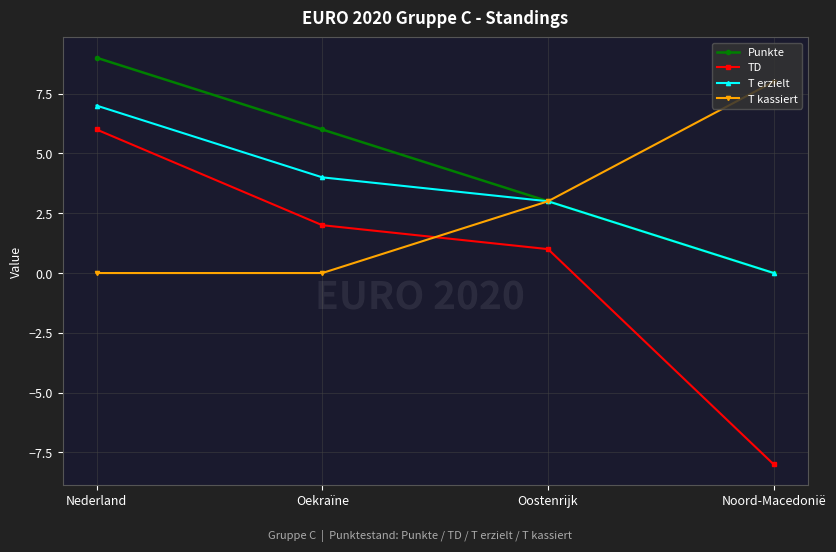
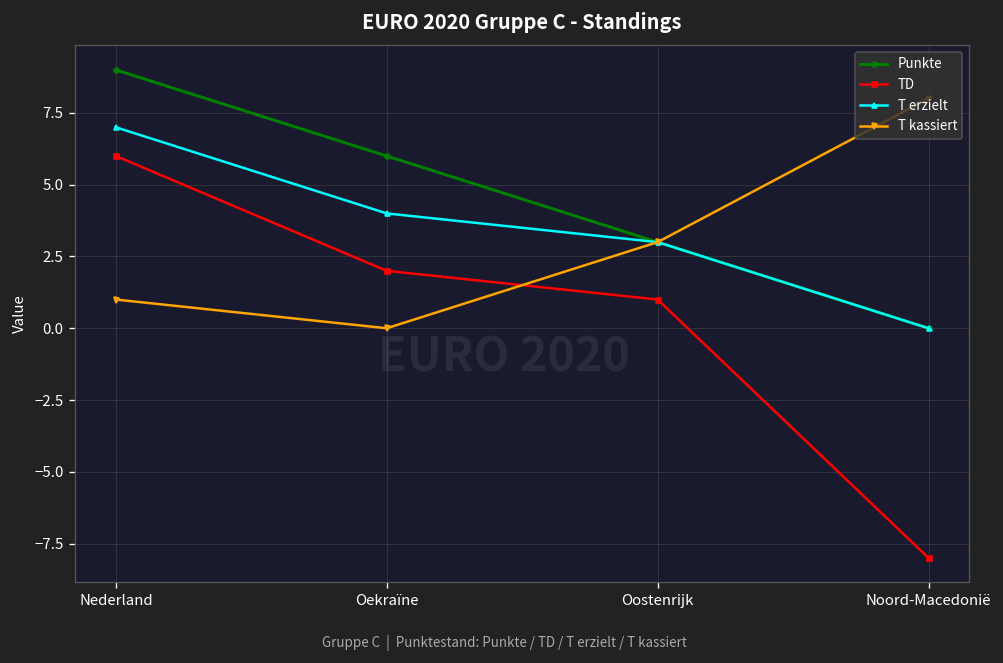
  {
    "Punkte": {
      "Nederland": 9,
      "Oekraïne": 6
    },
    "TD": {
      "Nederland": 6,
      "Oekraïne": 2,
      "Oostenrijk": 1,
      "Noord-Macedonië": -8
    },
    "T erzielt": {
      "Nederland": 7,
      "Oekraïne": 4
    },
    "T kassiert": {
-     "Nederland": 0,
+     "Nederland": 1,
      "Oekraïne": 0
    }
  }
